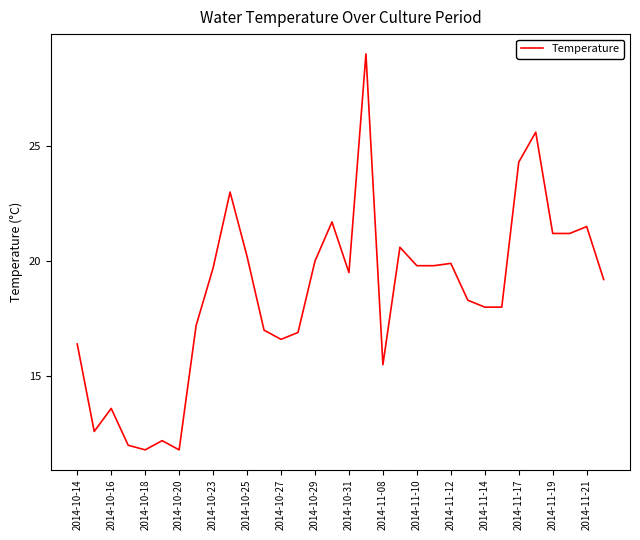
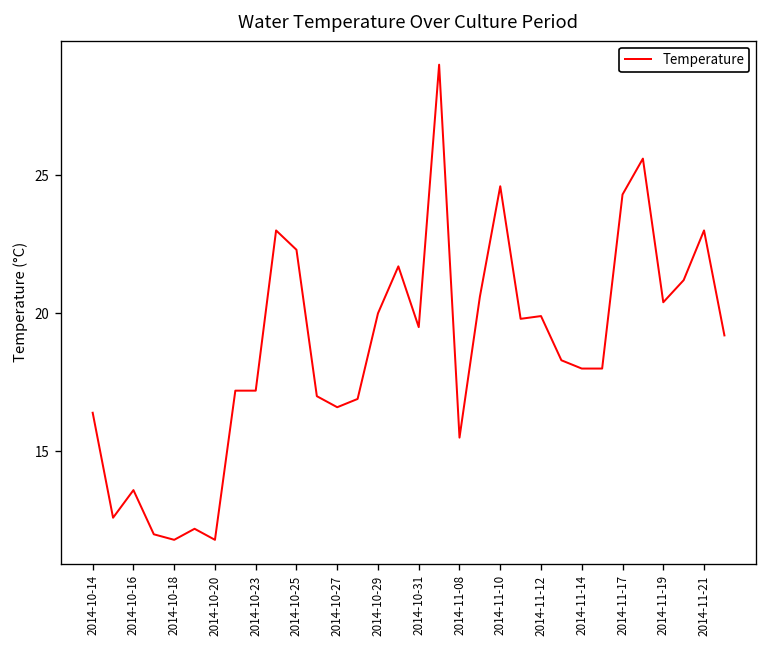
  {
    "2014-10-14": 16.4,
    "2014-10-16": 13.6,
    "2014-10-18": 11.8,
    "2014-10-20": 11.8,
-   "2014-10-23": 19.7,
-   "2014-10-25": 20.2,
+   "2014-10-23": 17.2,
+   "2014-10-25": 22.3,
    "2014-10-27": 16.6,
    "2014-10-29": 20.0,
    "2014-10-31": 19.5,
    "2014-11-08": 15.5,
-   "2014-11-10": 19.8,
+   "2014-11-10": 24.6,
    "2014-11-12": 19.9,
    "2014-11-14": 18.0,
    "2014-11-17": 24.3,
-   "2014-11-19": 21.2,
-   "2014-11-21": 21.5
+   "2014-11-19": 20.4,
+   "2014-11-21": 23.0
  }
